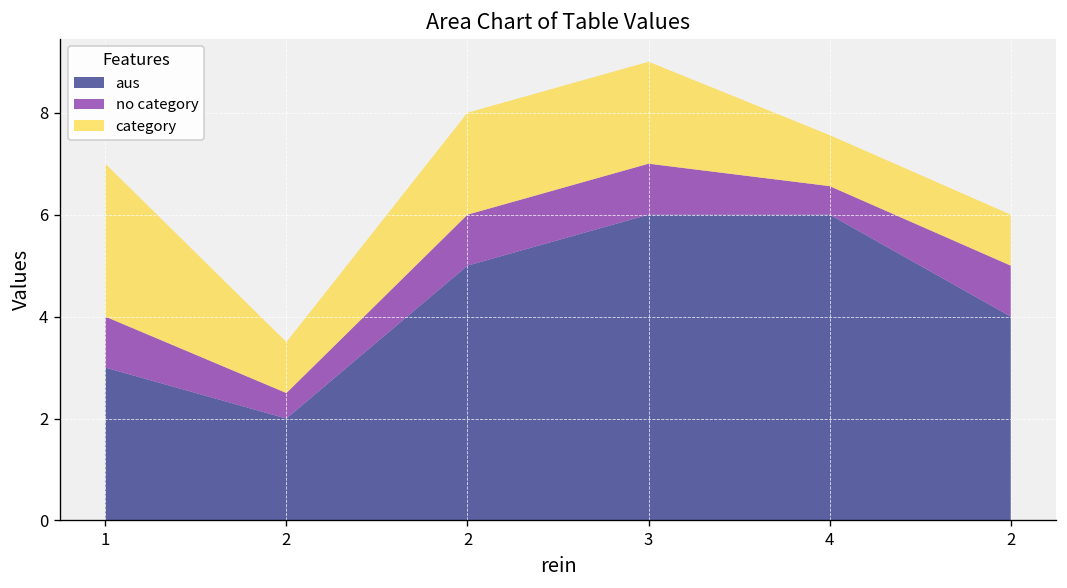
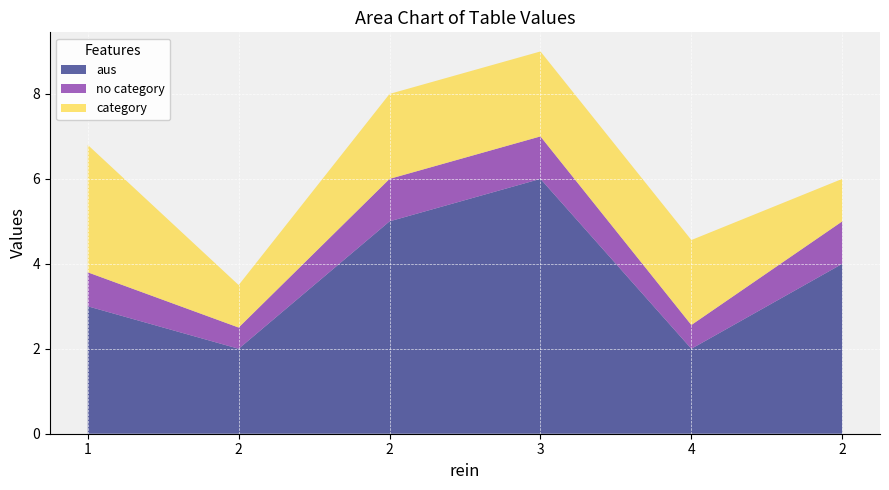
  {
    "aus": {
      "1": 3,
      "3": 6,
-     "4": 6
+     "4": 2
    },
    "no category": {
-     "1": 1.0,
+     "1": 0.8,
      "3": 1.0,
      "4": 0.6
    },
    "category": {
      "1": 3,
      "3": 2,
-     "4": 1
+     "4": 2
    }
  }
